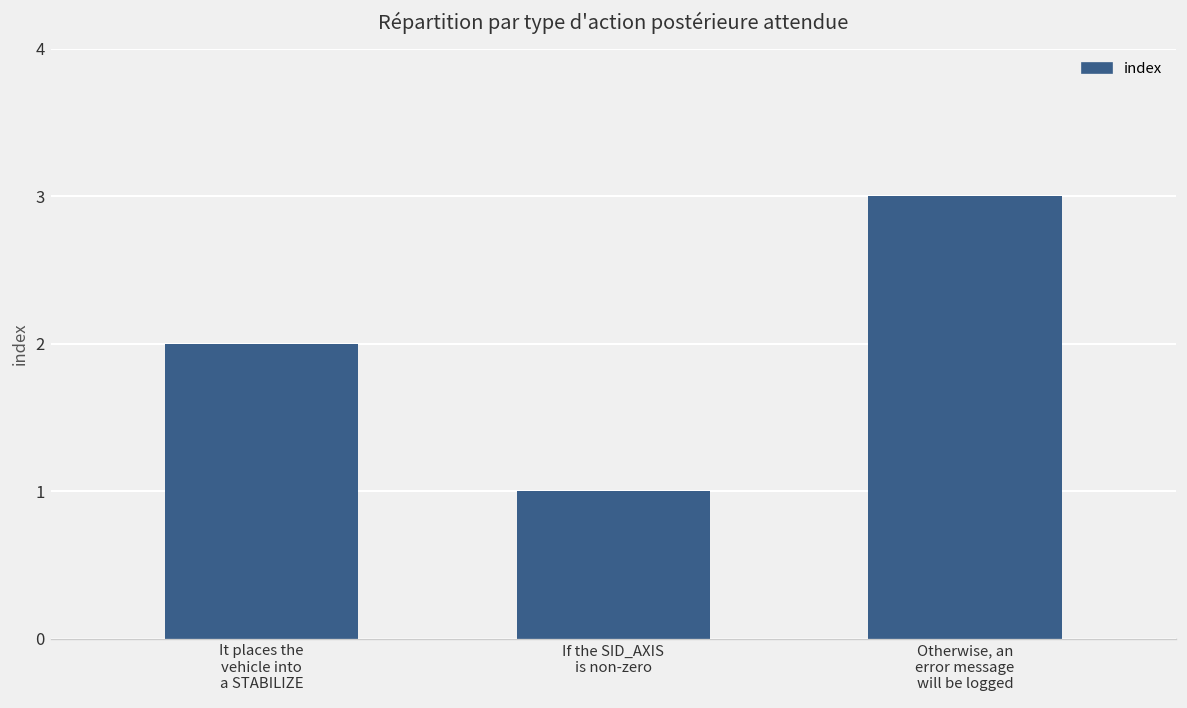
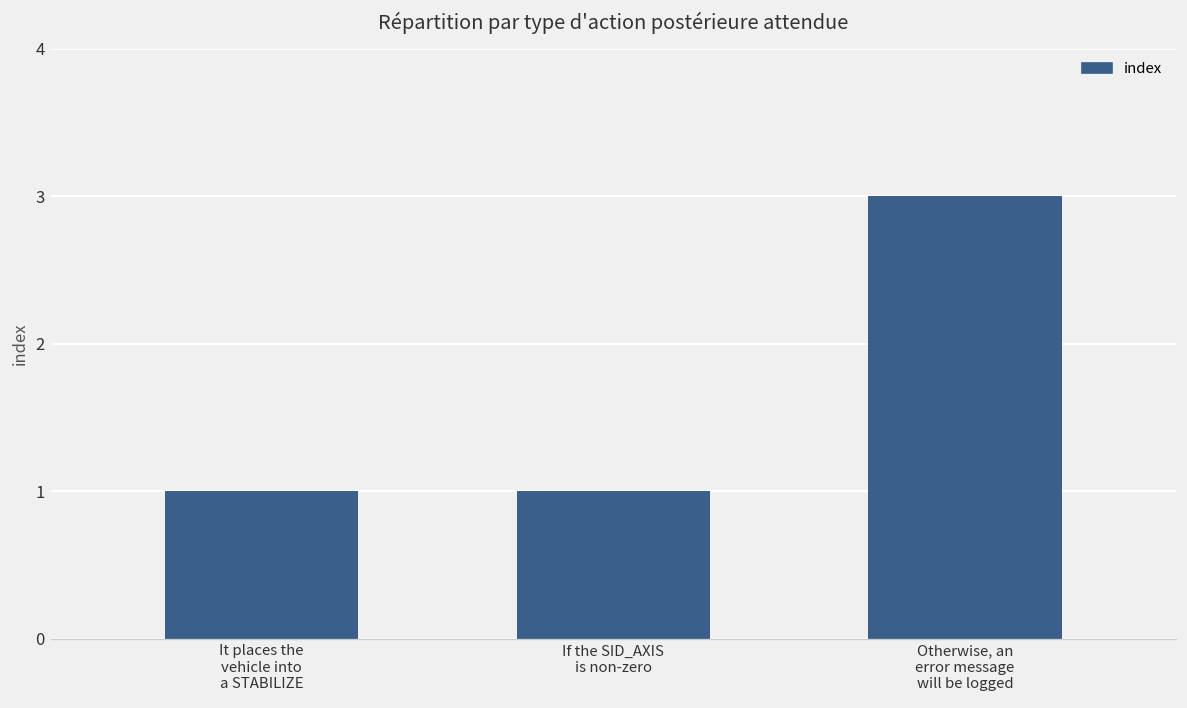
  {
-   "It places the vehicle into a STABILIZE": 2,
+   "It places the vehicle into a STABILIZE": 1,
    "If the SID_AXIS is non-zero": 1,
    "Otherwise, an error message will be logged": 3
  }
